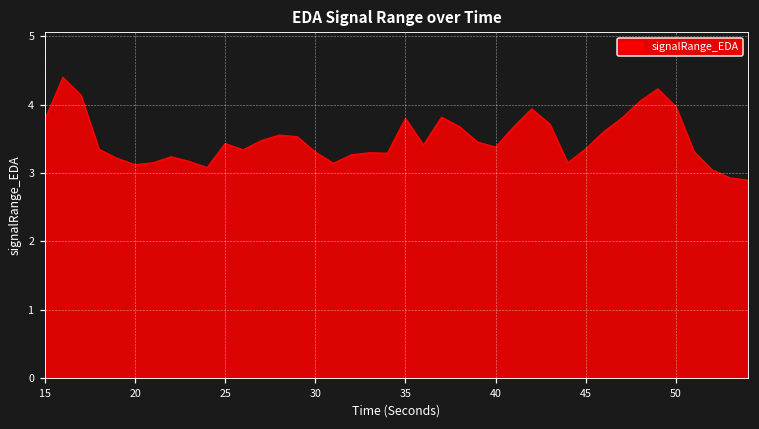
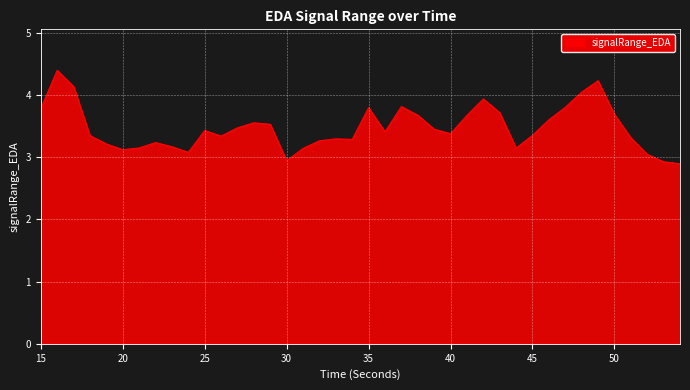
  {
    "15": 3.8,
    "20": 3.1,
    "25": 3.4,
-   "30": 3.3,
+   "30": 2.9,
    "35": 3.8,
    "40": 3.4,
    "45": 3.4,
-   "50": 4.0
+   "50": 3.7
  }
